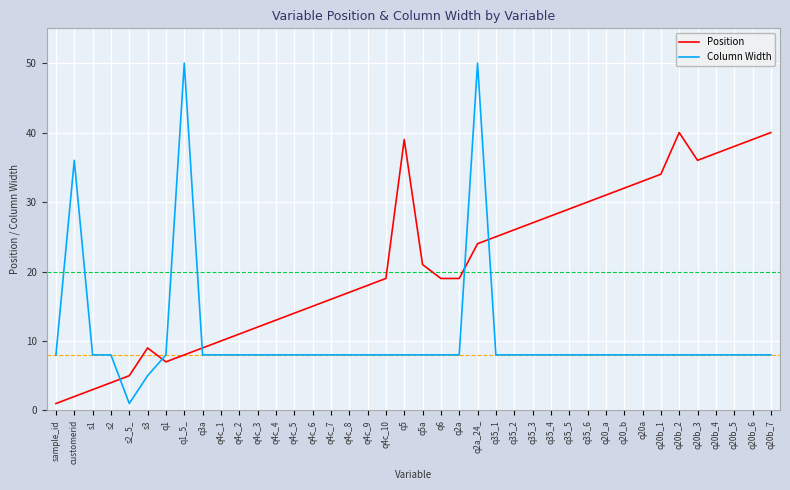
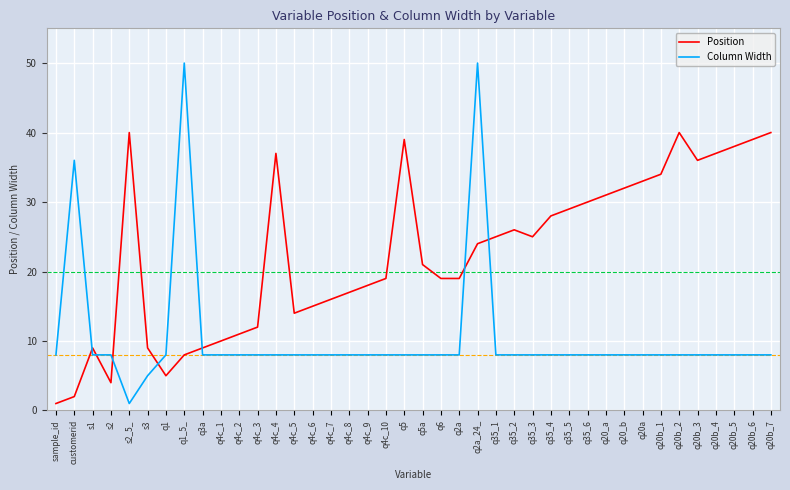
  {
    "Position": {
      "sample_id": 1,
      "customerid": 2,
-     "s1": 3,
+     "s1": 9,
      "s2": 4,
-     "s2_5_": 5,
+     "s2_5_": 40,
      "s3": 9,
-     "q1": 7,
+     "q1": 5,
      "q1_5_": 8,
      "q3a": 9,
      "q4c_1": 10,
      "q4c_2": 11,
      "q4c_3": 12,
-     "q4c_4": 13,
+     "q4c_4": 37,
      "q4c_5": 14,
      "q4c_6": 15,
      "q4c_7": 16,
      "q4c_8": 17,
      "q4c_9": 18,
      "q4c_10": 19,
      "q5": 39,
      "q5a": 21,
      "q6": 19,
      "q2a": 19,
      "q2a_24_": 24,
      "q35_1": 25,
      "q35_2": 26,
-     "q35_3": 27,
+     "q35_3": 25,
      "q35_4": 28,
      "q35_5": 29,
      "q35_6": 30,
      "q20_a": 31,
      "q20_b": 32,
      "q20a": 33,
      "q20b_1": 34,
      "q20b_2": 40,
      "q20b_3": 36,
      "q20b_4": 37,
      "q20b_5": 38,
      "q20b_6": 39,
      "q20b_7": 40
    },
    "Column Width": {
      "sample_id": 8,
      "customerid": 36,
      "s1": 8,
      "s2": 8,
      "s2_5_": 1,
      "s3": 5,
      "q1": 8,
      "q1_5_": 50,
      "q3a": 8,
      "q4c_1": 8,
      "q4c_2": 8,
      "q4c_3": 8,
      "q4c_4": 8,
      "q4c_5": 8,
      "q4c_6": 8,
      "q4c_7": 8,
      "q4c_8": 8,
      "q4c_9": 8,
      "q4c_10": 8,
      "q5": 8,
      "q5a": 8,
      "q6": 8,
      "q2a": 8,
      "q2a_24_": 50,
      "q35_1": 8,
      "q35_2": 8,
      "q35_3": 8,
      "q35_4": 8,
      "q35_5": 8,
      "q35_6": 8,
      "q20_a": 8,
      "q20_b": 8,
      "q20a": 8,
      "q20b_1": 8,
      "q20b_2": 8,
      "q20b_3": 8,
      "q20b_4": 8,
      "q20b_5": 8,
      "q20b_6": 8,
      "q20b_7": 8
    }
  }
